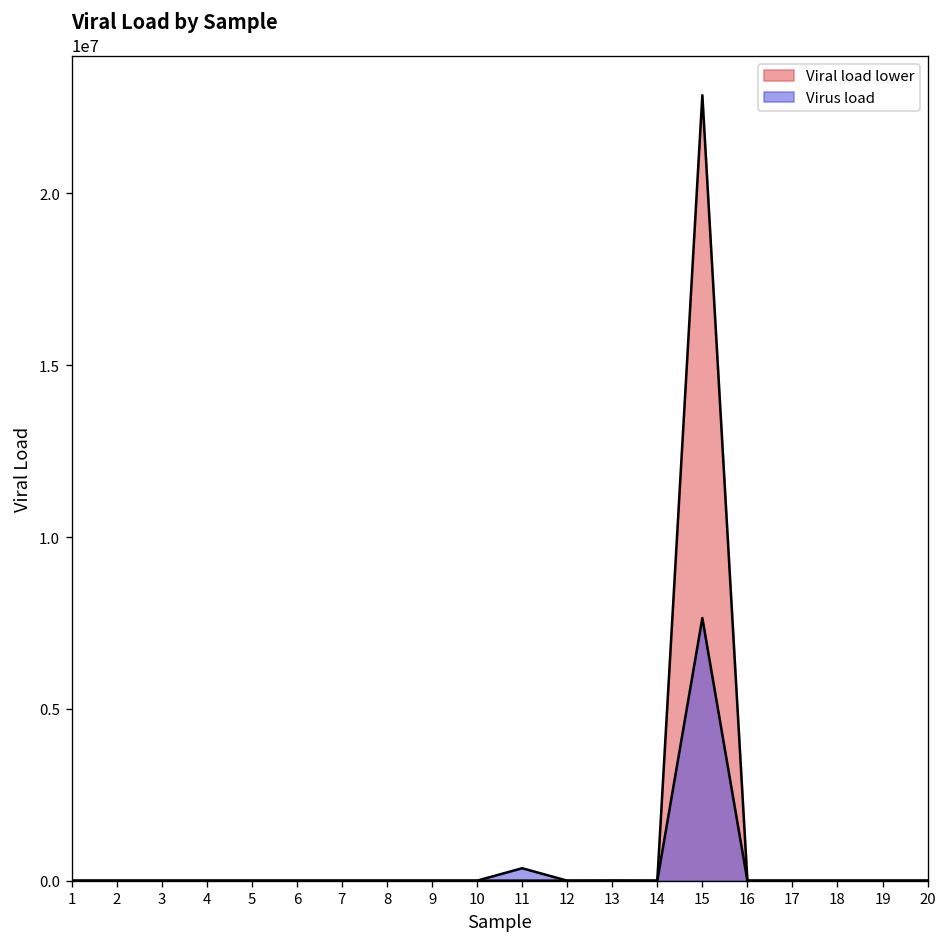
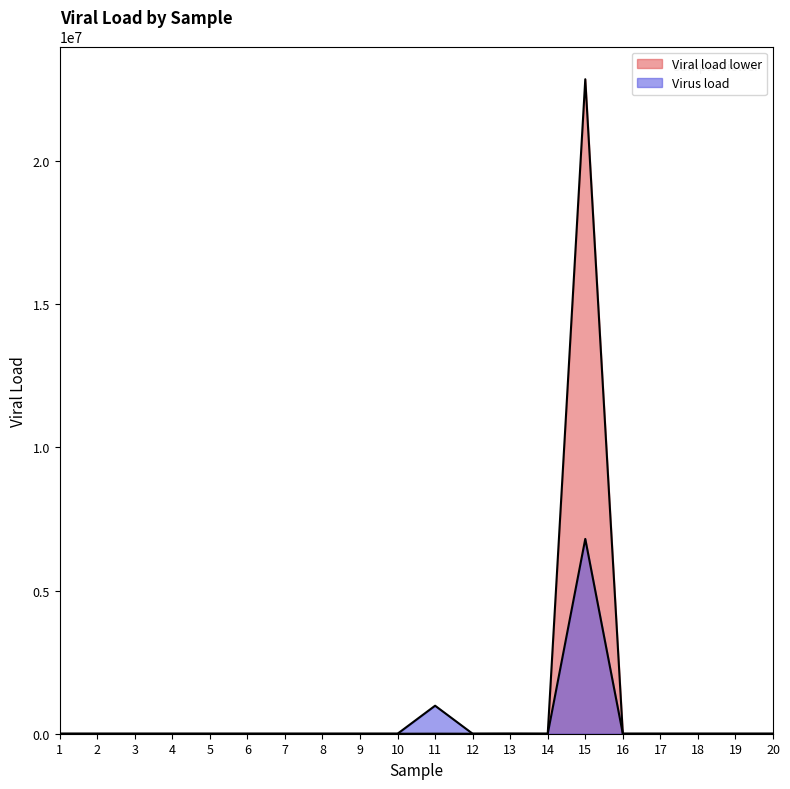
  {
    "Viral load lower": {
      "11": 0,
      "15": 22900000
    },
    "Virus load": {
-     "11": 400000,
-     "15": 7600000
+     "11": 1000000,
+     "15": 6800000
    }
  }
